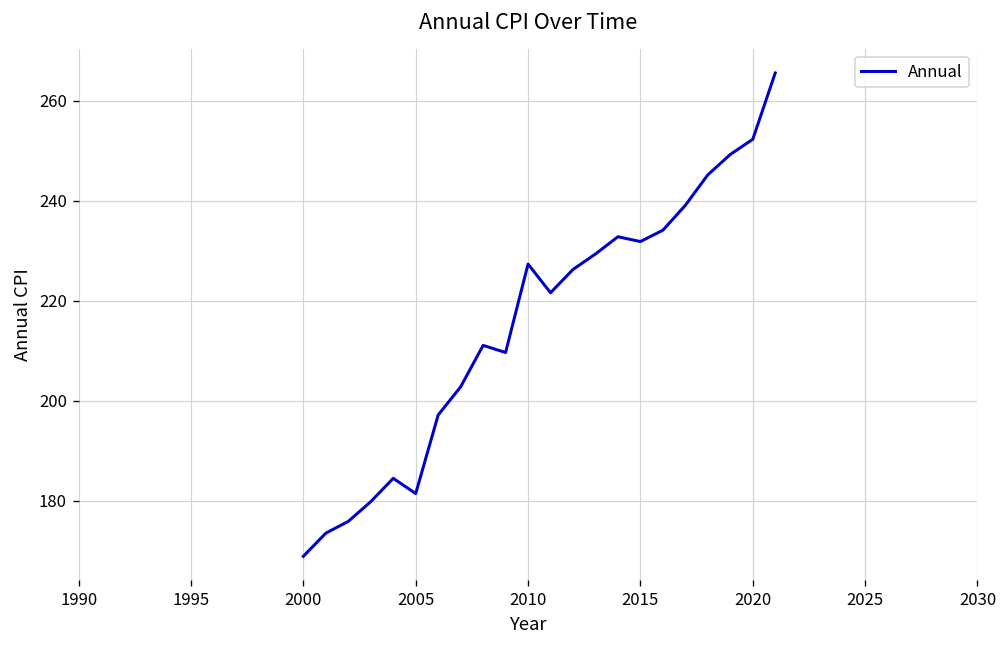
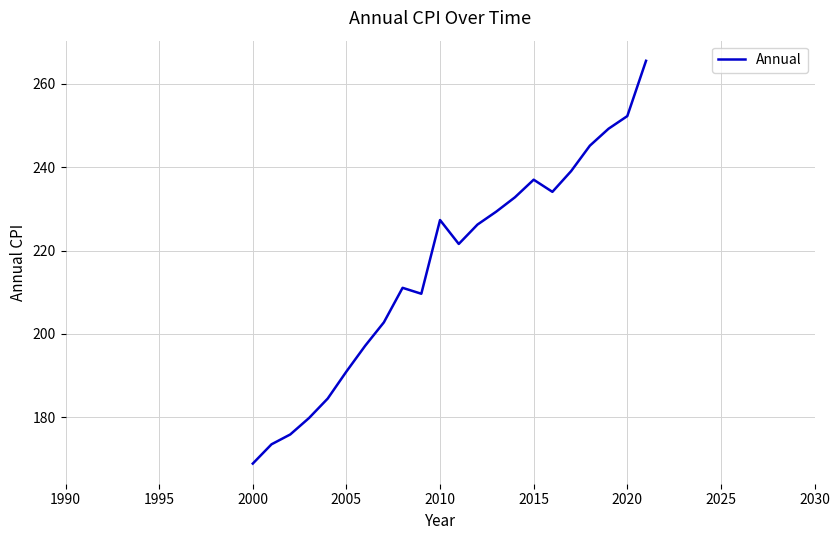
  {
    "2000": 169,
-   "2005": 181,
+   "2005": 191,
    "2010": 227,
-   "2015": 232,
+   "2015": 237,
    "2020": 252
  }
